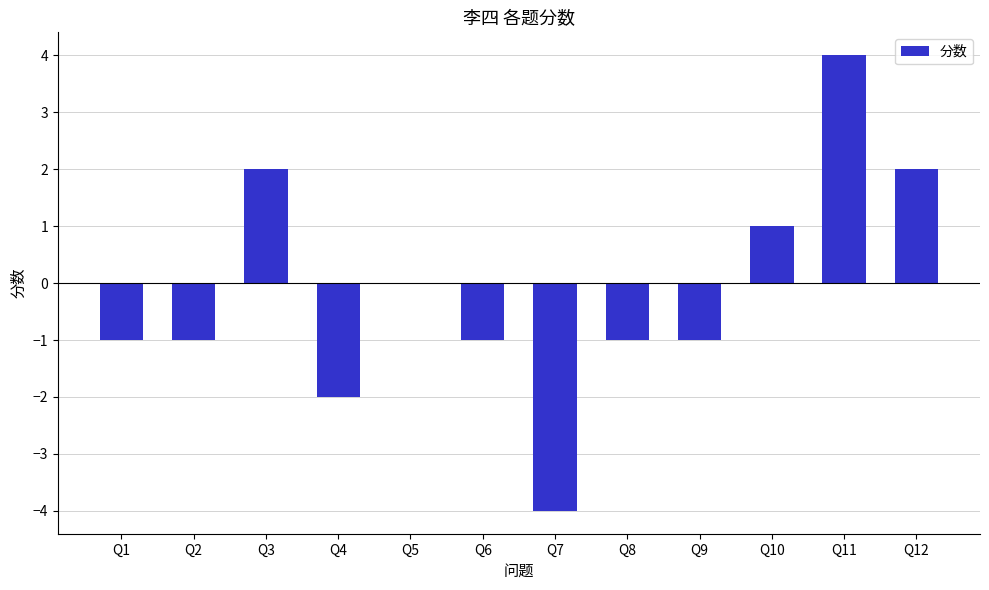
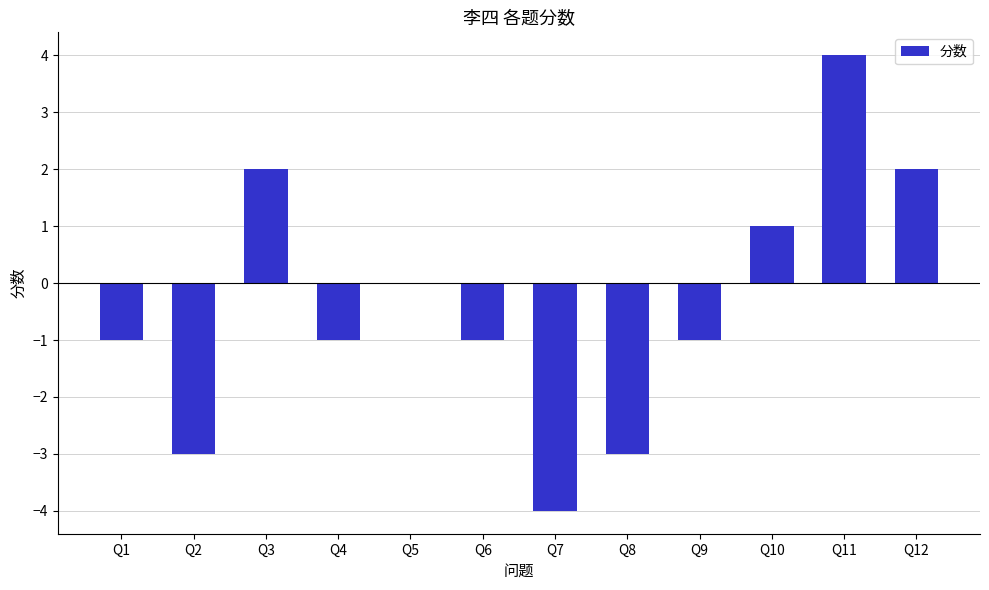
  {
    "Q1": -1,
-   "Q2": -1,
+   "Q2": -3,
    "Q3": 2,
-   "Q4": -2,
+   "Q4": -1,
    "Q5": 0,
    "Q6": -1,
    "Q7": -4,
-   "Q8": -1,
+   "Q8": -3,
    "Q9": -1,
    "Q10": 1,
    "Q11": 4,
    "Q12": 2
  }
